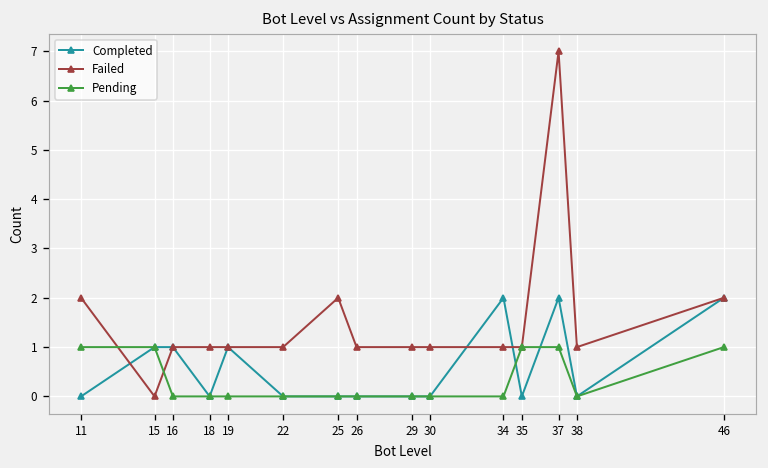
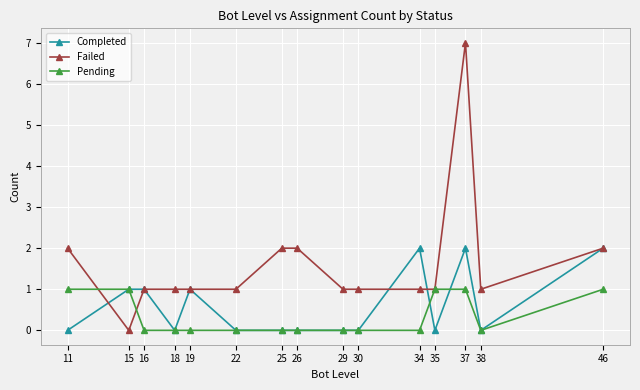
  {
    "Completed": {
      "11": 0,
      "34": 2,
      "35": 0,
      "37": 2
    },
    "Failed": {
      "11": 2,
      "15": 0,
      "18": 1,
      "22": 1,
      "25": 2,
-     "26": 1,
+     "26": 2,
      "29": 1,
      "30": 1,
      "34": 1,
      "37": 7,
      "38": 1
    },
    "Pending": {
      "11": 1,
      "16": 0,
      "19": 0,
      "34": 0,
      "37": 1,
      "46": 1
    }
  }
